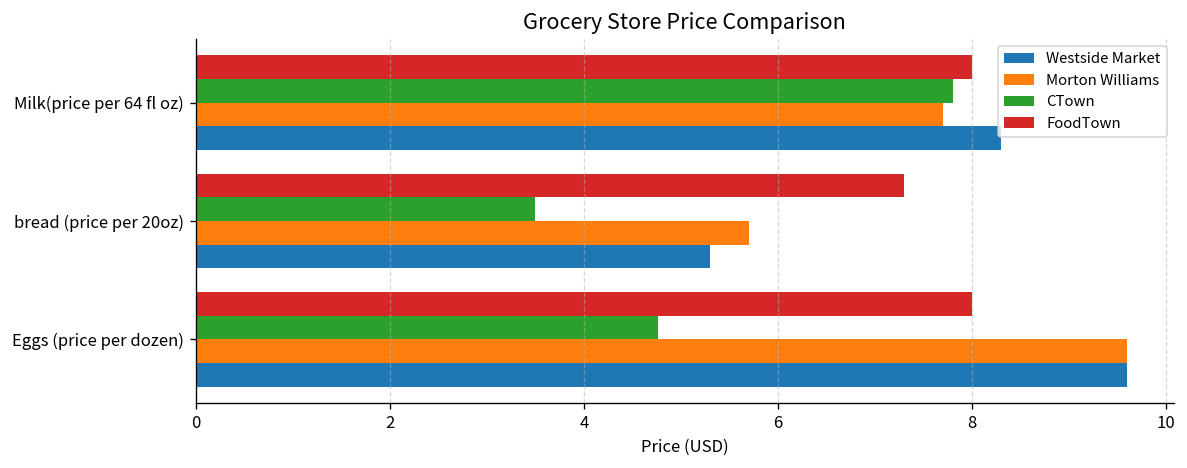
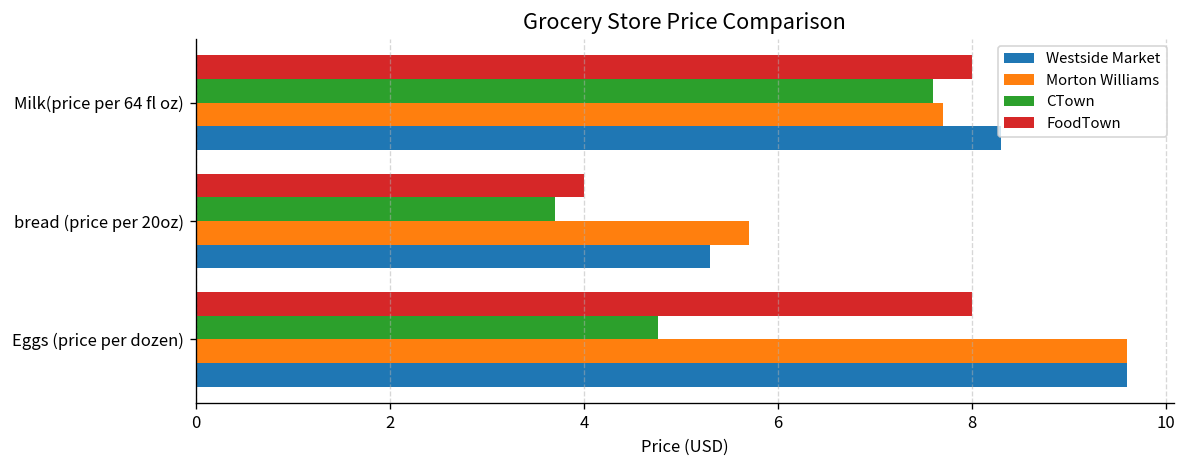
  {
    "Westside Market": {
      "bread (price per 20oz)": 5.3,
      "Eggs (price per dozen)": 9.6
    },
    "Morton Williams": {
      "Milk(price per 64 fl oz)": 7.7,
      "bread (price per 20oz)": 5.7,
      "Eggs (price per dozen)": 9.6
    },
    "CTown": {
-     "Milk(price per 64 fl oz)": 7.8,
-     "bread (price per 20oz)": 3.5,
+     "Milk(price per 64 fl oz)": 7.6,
+     "bread (price per 20oz)": 3.7,
      "Eggs (price per dozen)": 4.8
    },
    "FoodTown": {
      "Milk(price per 64 fl oz)": 8.0,
-     "bread (price per 20oz)": 7.3,
+     "bread (price per 20oz)": 4.0,
      "Eggs (price per dozen)": 8.0
    }
  }
